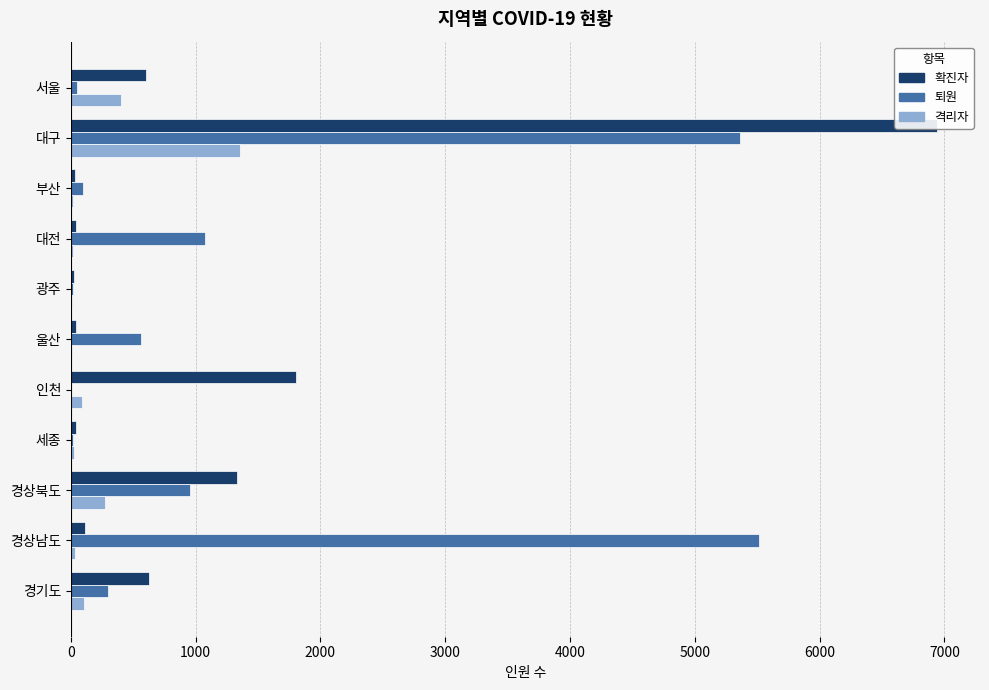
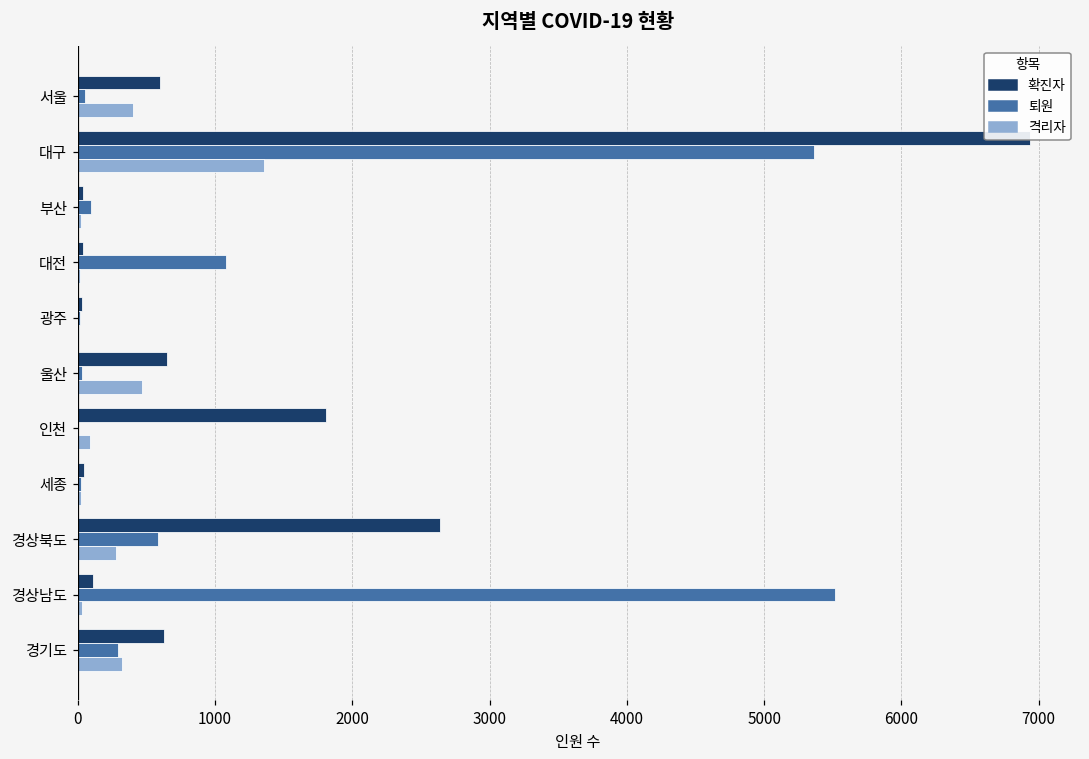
  {
    "확진자": {
      "서울": 600,
      "부산": 40,
      "대전": 40,
      "광주": 30,
-     "울산": 40,
+     "울산": 650,
      "인천": 1810,
      "세종": 50,
-     "경상북도": 1330,
+     "경상북도": 2640,
      "경상남도": 110,
      "경기도": 630
    },
    "퇴원": {
      "서울": 50,
      "대구": 5360,
      "부산": 100,
      "대전": 1080,
-     "울산": 560,
+     "울산": 30,
      "인천": 0,
      "세종": 20,
-     "경상북도": 960,
+     "경상북도": 580,
      "경상남도": 5520,
      "경기도": 300
    },
    "격리자": {
      "서울": 400,
      "대구": 1360,
      "부산": 20,
-     "울산": 10,
+     "울산": 470,
      "인천": 90,
      "세종": 20,
      "경상북도": 280,
      "경상남도": 30,
-     "경기도": 110
+     "경기도": 320
    }
  }
